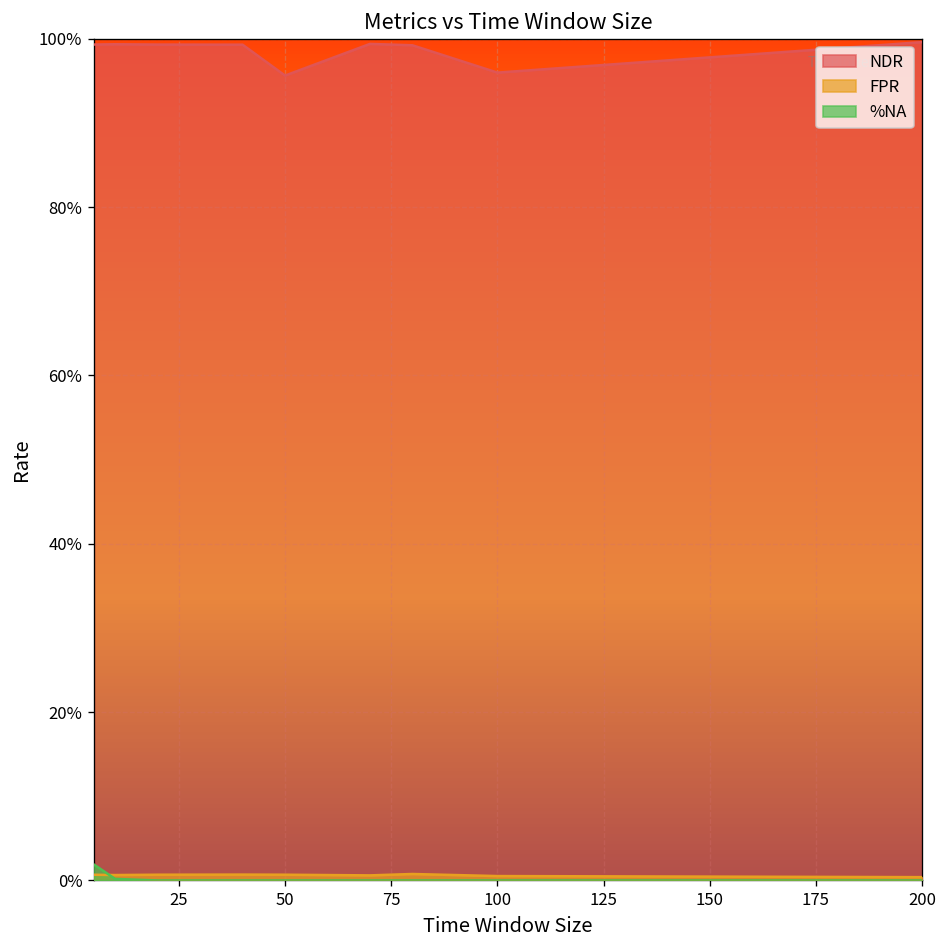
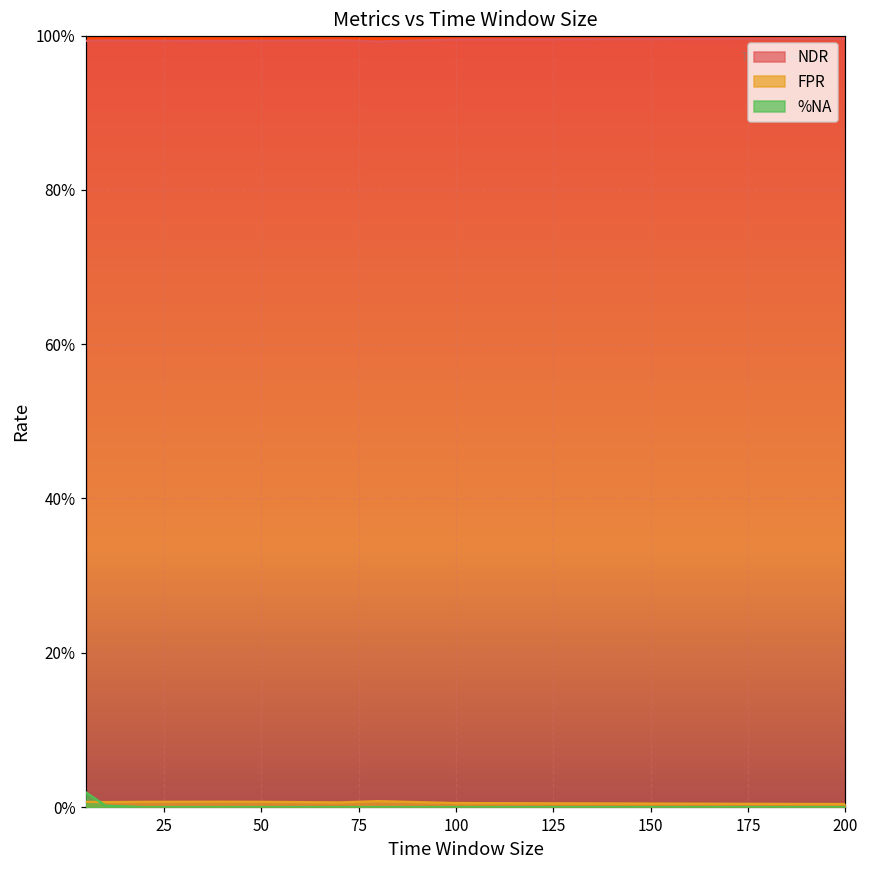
  {
    "NDR": {
-     "50": "96%",
-     "100": "96%",
+     "50": "99%",
+     "100": "99%",
      "200": "100%"
    },
    "FPR": {
      "50": "1%",
      "100": "1%",
      "200": "0%"
    },
    "%NA": {
      "50": "0%",
      "100": "0%",
      "200": "0%"
    }
  }
